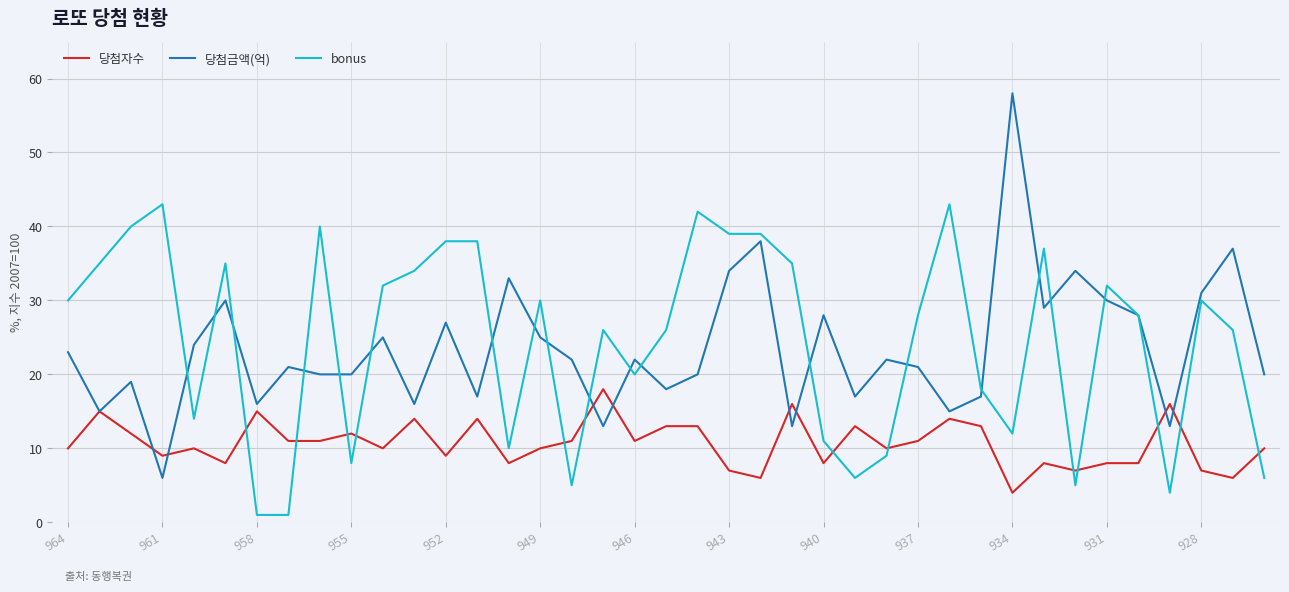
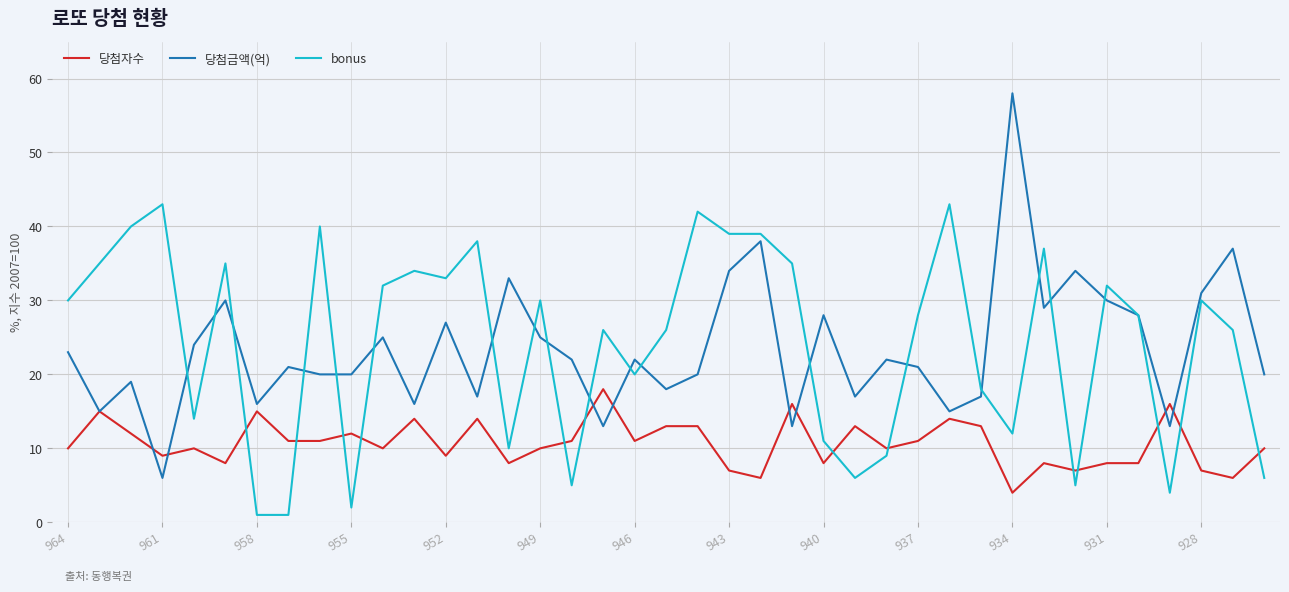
  {
    "당첨자수": {
      "964": 10,
      "961": 9,
      "958": 15,
      "955": 12,
      "952": 9,
      "949": 10,
      "946": 11,
      "943": 7,
      "940": 8,
      "937": 11,
      "934": 4,
      "931": 8,
      "928": 7
    },
    "당첨금액(억)": {
      "964": 23,
      "961": 6,
      "958": 16,
      "955": 20,
      "952": 27,
      "949": 25,
      "946": 22,
      "943": 34,
      "940": 28,
      "937": 21,
      "934": 58,
      "931": 30,
      "928": 31
    },
    "bonus": {
      "964": 30,
      "961": 43,
      "958": 1,
-     "955": 8,
-     "952": 38,
+     "955": 2,
+     "952": 33,
      "949": 30,
      "946": 20,
      "943": 39,
      "940": 11,
      "937": 28,
      "934": 12,
      "931": 32,
      "928": 30
    }
  }
